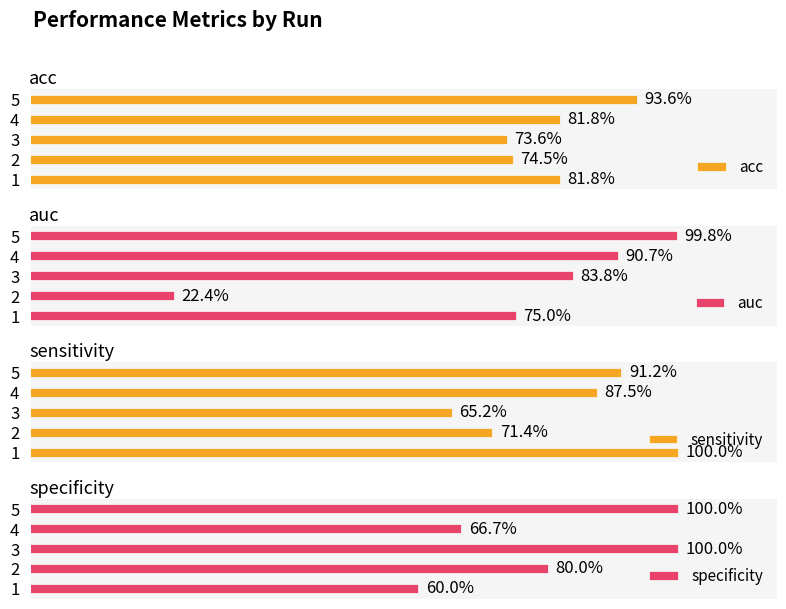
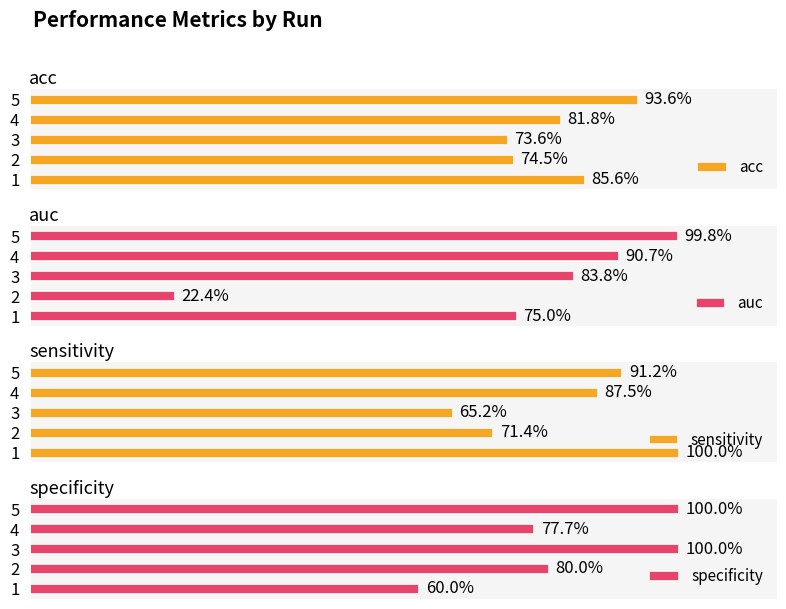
  {
    "acc": {
      "5": "93.6%",
      "4": "81.8%",
      "3": "73.6%",
      "2": "74.5%",
-     "1": "81.8%"
+     "1": "85.6%"
    },
    "auc": {
      "5": "99.8%",
      "4": "90.7%",
      "3": "83.8%",
      "2": "22.4%",
      "1": "75.0%"
    },
    "sensitivity": {
      "5": "91.2%",
      "4": "87.5%",
      "3": "65.2%",
      "2": "71.4%",
      "1": "100.0%"
    },
    "specificity": {
      "5": "100.0%",
-     "4": "66.7%",
+     "4": "77.7%",
      "3": "100.0%",
      "2": "80.0%",
      "1": "60.0%"
    }
  }
